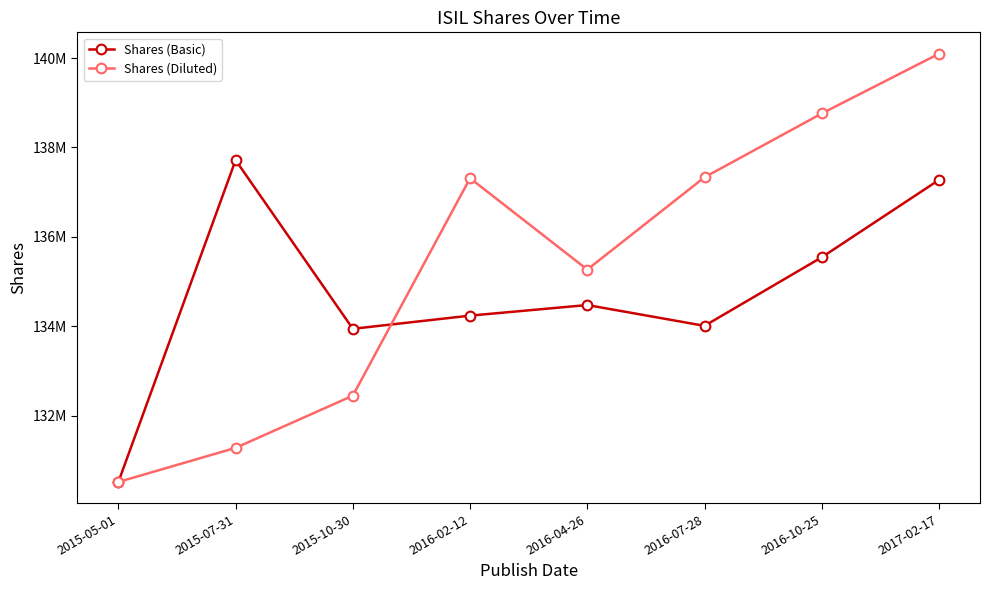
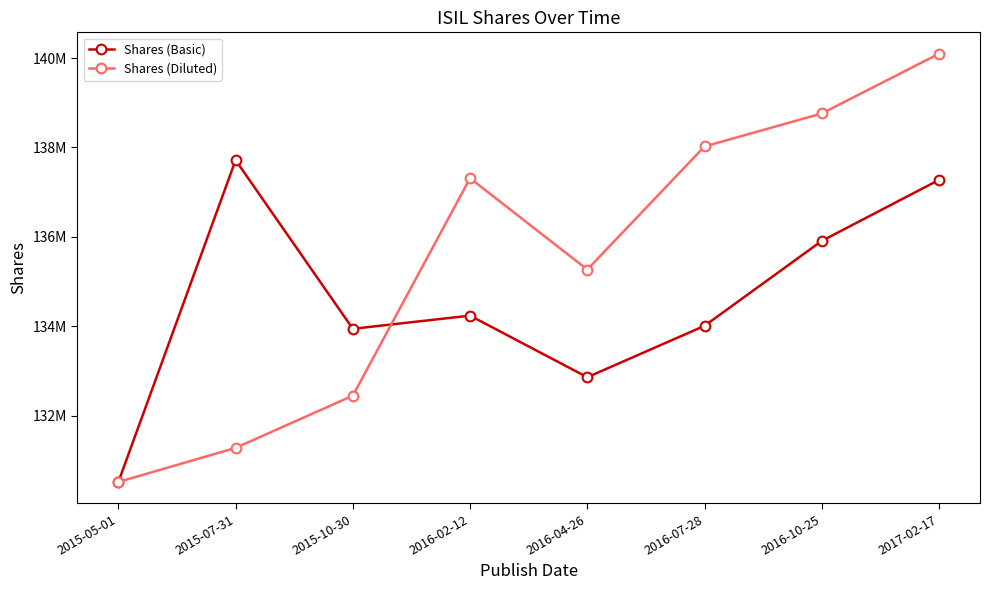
  {
    "Shares (Basic)": {
      "2015-07-31": 137700000,
      "2015-10-30": 133900000,
      "2016-02-12": 134200000,
-     "2016-04-26": 134500000,
+     "2016-04-26": 132900000,
      "2016-07-28": 134000000,
-     "2016-10-25": 135500000,
+     "2016-10-25": 135900000,
      "2017-02-17": 137300000
    },
    "Shares (Diluted)": {
      "2015-07-31": 131300000,
      "2015-10-30": 132400000,
      "2016-02-12": 137300000,
      "2016-04-26": 135300000,
-     "2016-07-28": 137300000,
+     "2016-07-28": 138000000,
      "2016-10-25": 138800000,
      "2017-02-17": 140100000
    }
  }
